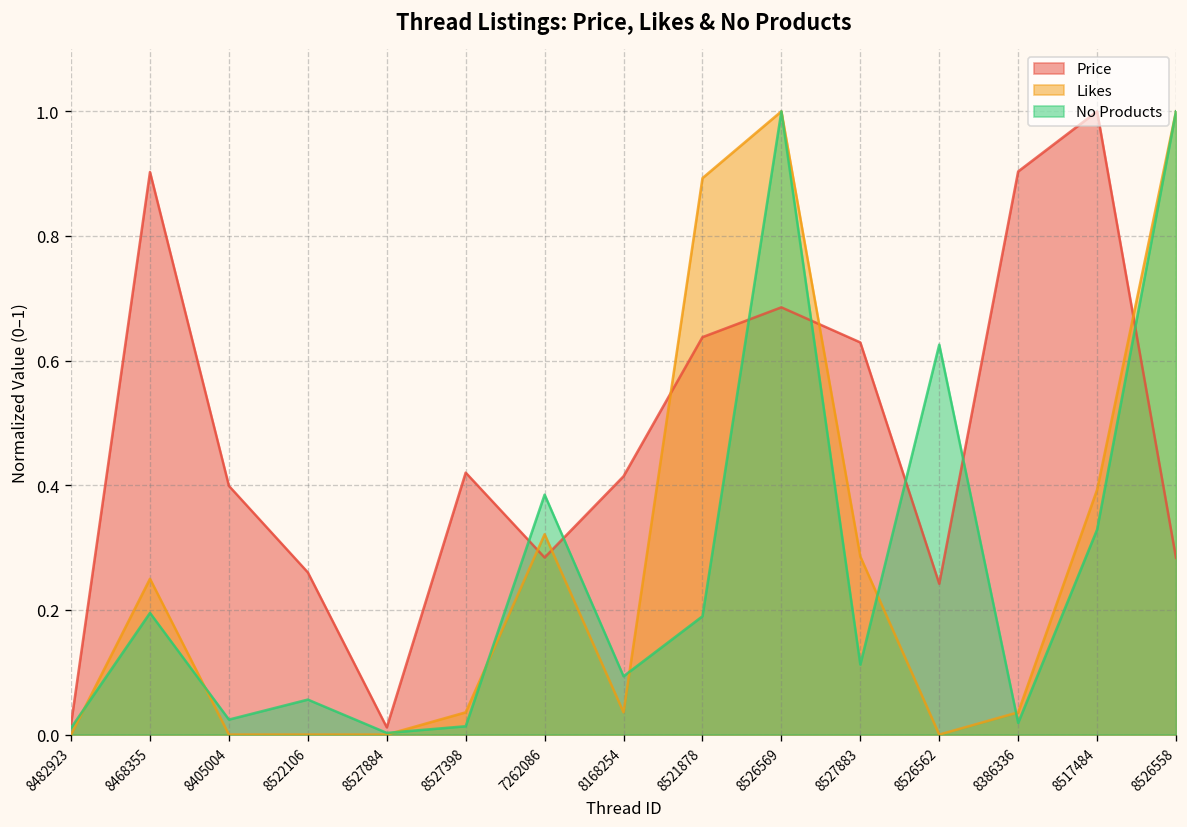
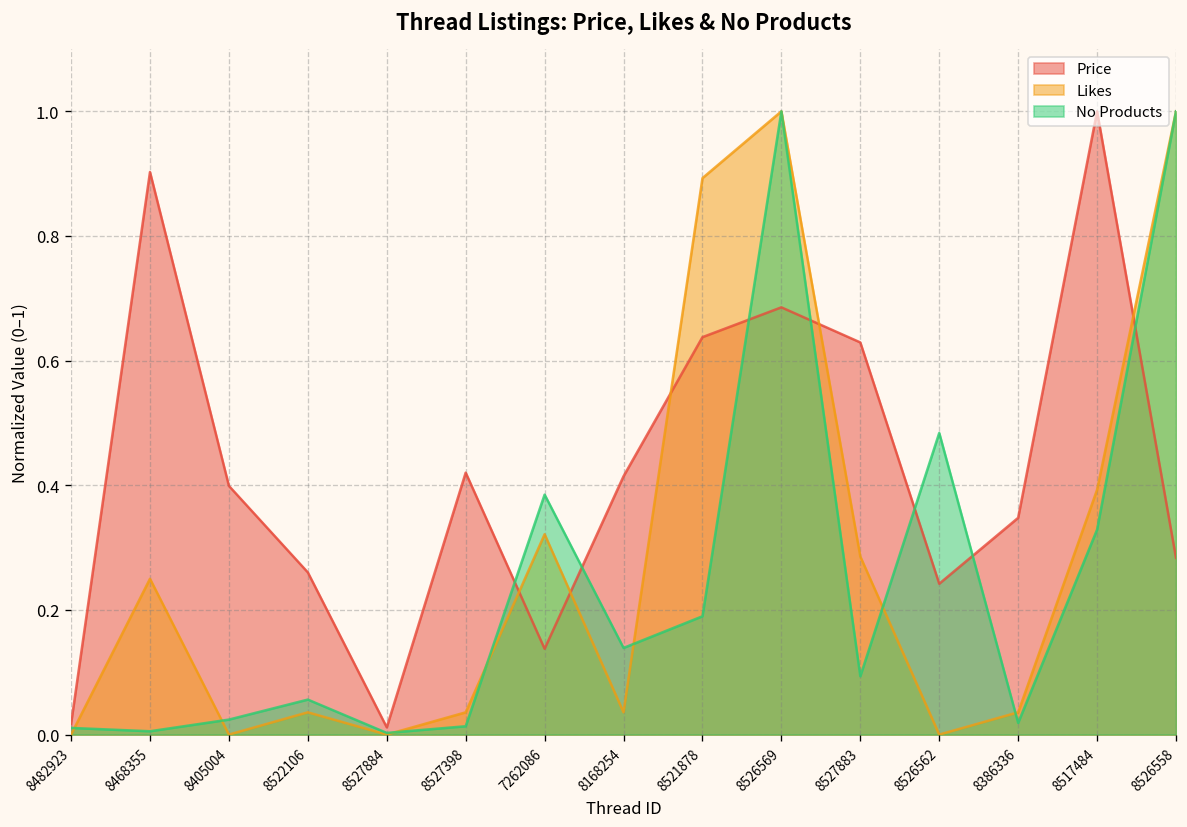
  {
    "Price": {
      "8482923": 0.02,
      "8468355": 0.90,
      "8405004": 0.40,
      "8522106": 0.26,
      "8527884": 0.01,
      "8527398": 0.42,
-     "7262086": 0.28,
+     "7262086": 0.14,
      "8168254": 0.41,
      "8521878": 0.64,
      "8526569": 0.69,
      "8527883": 0.63,
      "8526562": 0.24,
-     "8386336": 0.90,
+     "8386336": 0.35,
      "8526558": 0.28
    },
    "Likes": {
      "8482923": 0.00,
      "8468355": 0.25,
      "8405004": 0.00,
-     "8522106": 0.00,
+     "8522106": 0.04,
      "8527398": 0.04,
      "7262086": 0.32,
      "8168254": 0.04,
      "8521878": 0.89,
      "8527883": 0.29,
      "8526562": 0.00,
      "8386336": 0.04,
      "8517484": 0.39
    },
    "No Products": {
      "8482923": 0.01,
-     "8468355": 0.20,
+     "8468355": 0.01,
      "8405004": 0.02,
      "8522106": 0.06,
      "8527398": 0.01,
      "7262086": 0.39,
-     "8168254": 0.09,
+     "8168254": 0.14,
      "8521878": 0.19,
-     "8527883": 0.11,
-     "8526562": 0.63,
+     "8527883": 0.09,
+     "8526562": 0.48,
      "8386336": 0.02,
      "8517484": 0.33
    }
  }
